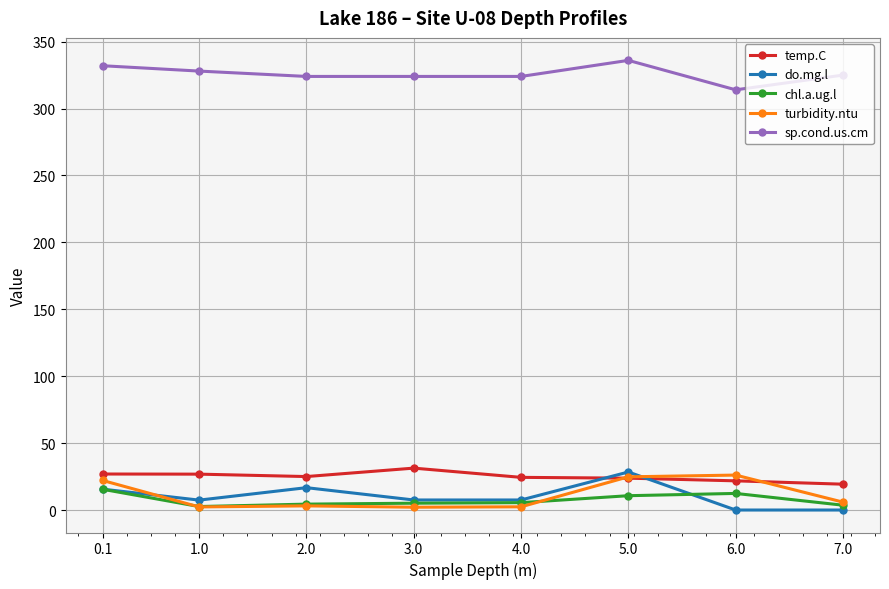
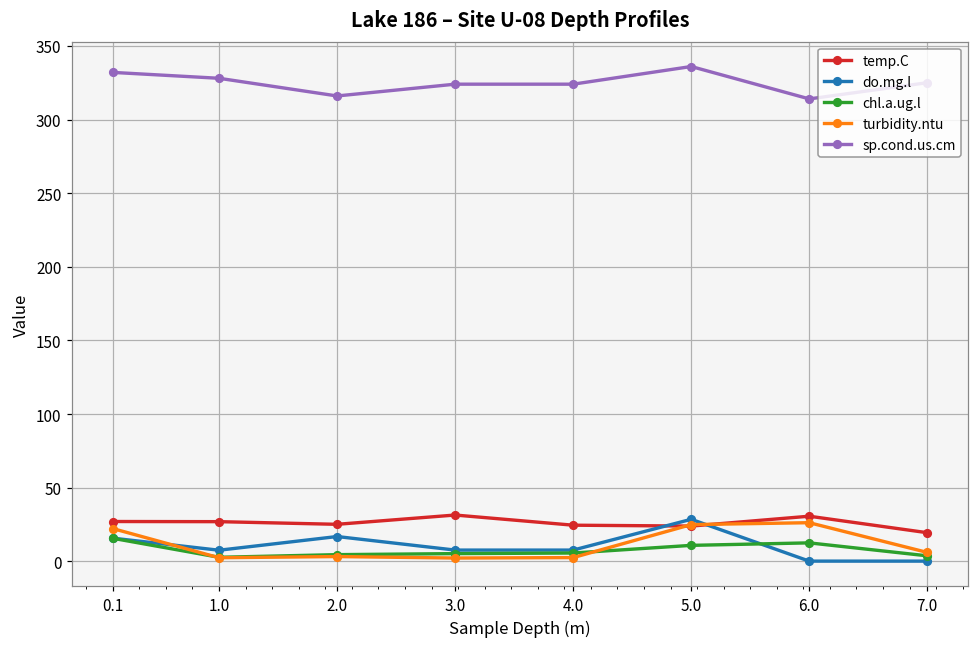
  {
    "temp.C": {
      "0.1": 27,
      "1.0": 27,
      "2.0": 25,
      "3.0": 31,
      "4.0": 25,
-     "6.0": 22,
+     "6.0": 31,
      "7.0": 19
    },
    "do.mg.l": {
      "1.0": 8,
      "2.0": 17,
      "3.0": 8,
      "4.0": 8,
      "5.0": 29,
      "6.0": 0,
      "7.0": 0
    },
    "chl.a.ug.l": {
      "3.0": 5,
      "4.0": 6,
      "5.0": 11,
      "6.0": 13,
      "7.0": 4
    },
    "turbidity.ntu": {
      "0.1": 22,
      "3.0": 2,
      "4.0": 3,
      "6.0": 26,
      "7.0": 6
    },
    "sp.cond.us.cm": {
      "0.1": 332,
      "1.0": 328,
-     "2.0": 324,
+     "2.0": 316,
      "3.0": 324,
      "4.0": 324,
      "5.0": 336,
      "6.0": 314
    }
  }
